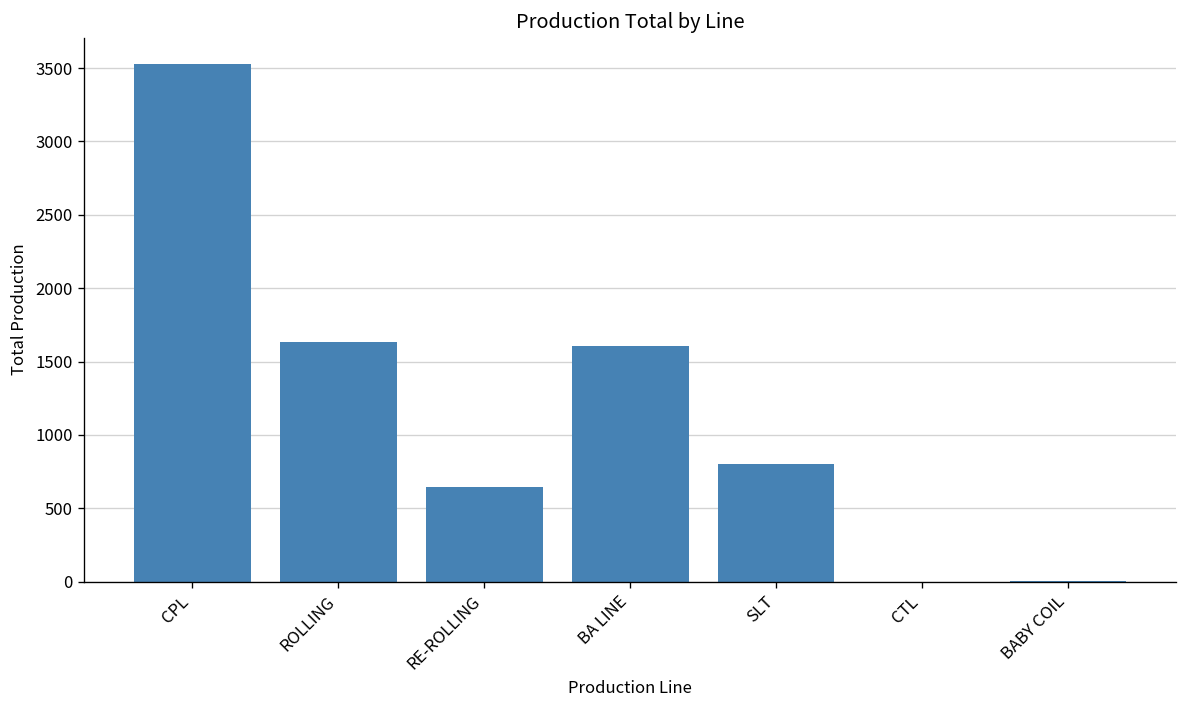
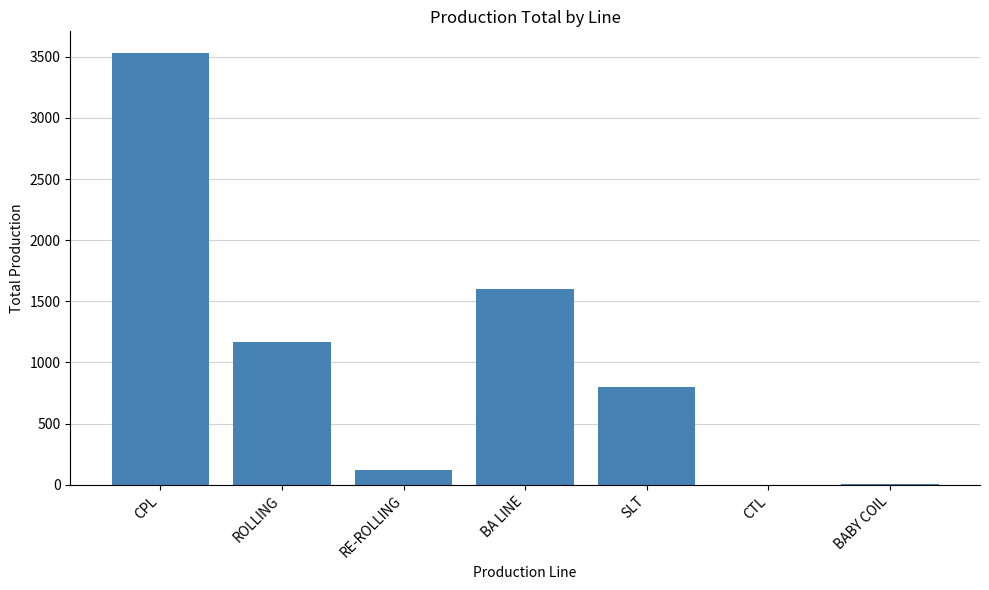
  {
    "CPL": 3530,
-   "ROLLING": 1630,
-   "RE-ROLLING": 640,
+   "ROLLING": 1170,
+   "RE-ROLLING": 120,
    "BA LINE": 1600,
    "SLT": 800,
    "CTL": 0
  }
